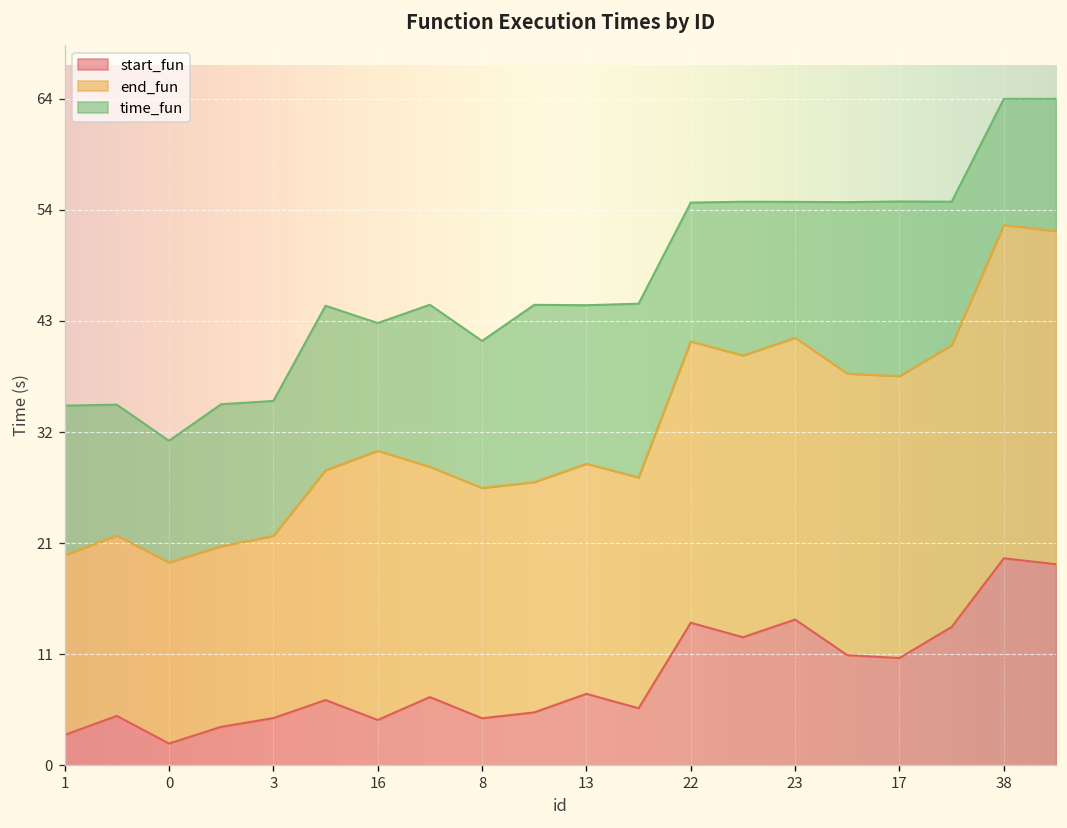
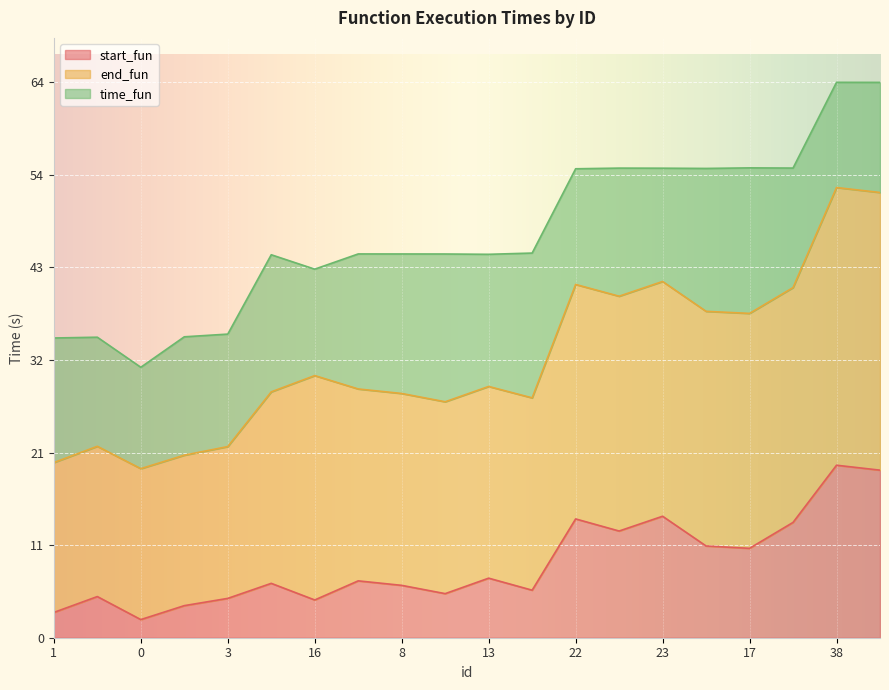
  {
    "start_fun": {
      "0": 2,
      "16": 4,
-     "8": 5,
+     "8": 6,
      "22": 14,
      "23": 14,
      "38": 20
    },
    "end_fun": {
      "0": 18,
      "16": 26,
      "8": 22,
      "22": 27,
      "23": 27,
      "38": 32
    },
    "time_fun": {
      "0": 12,
      "16": 12,
-     "8": 14,
+     "8": 16,
      "22": 13,
      "23": 13,
      "38": 12
    }
  }
